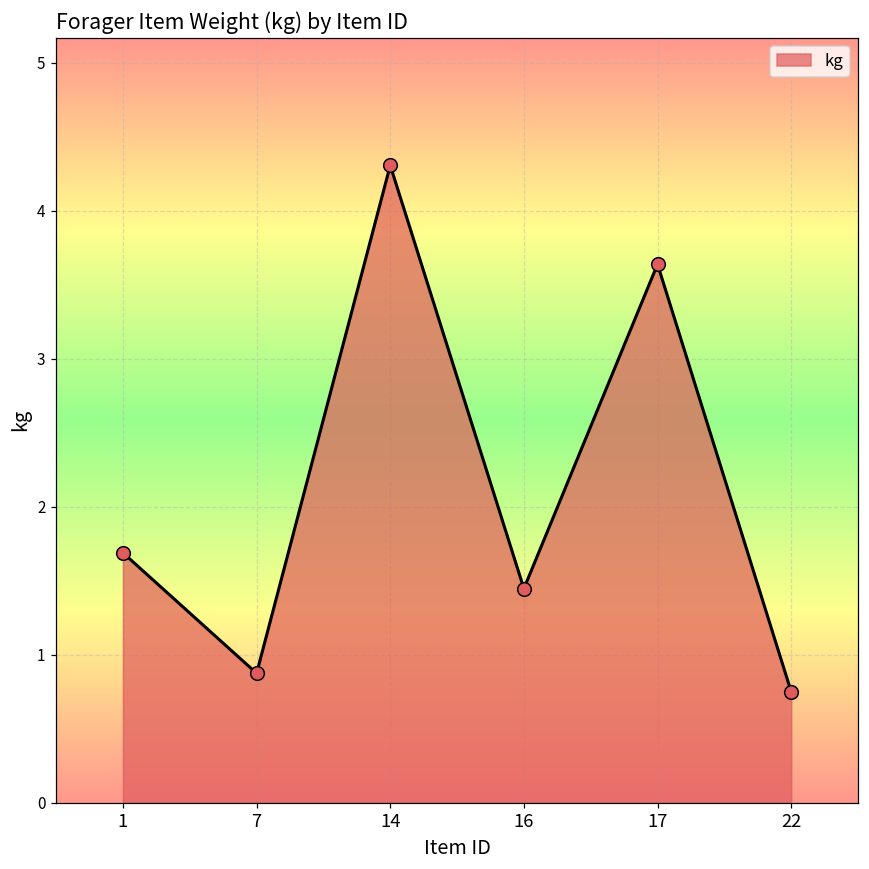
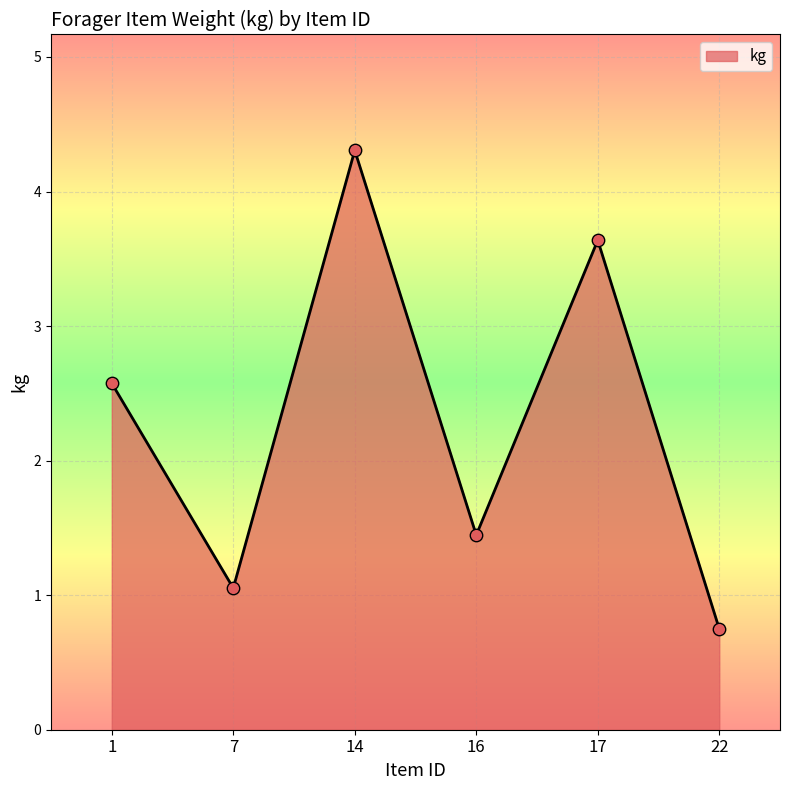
  {
-   "1": 1.69,
-   "7": 0.87,
+   "1": 2.57,
+   "7": 1.05,
    "14": 4.31,
    "16": 1.45,
    "17": 3.64,
    "22": 0.75
  }
